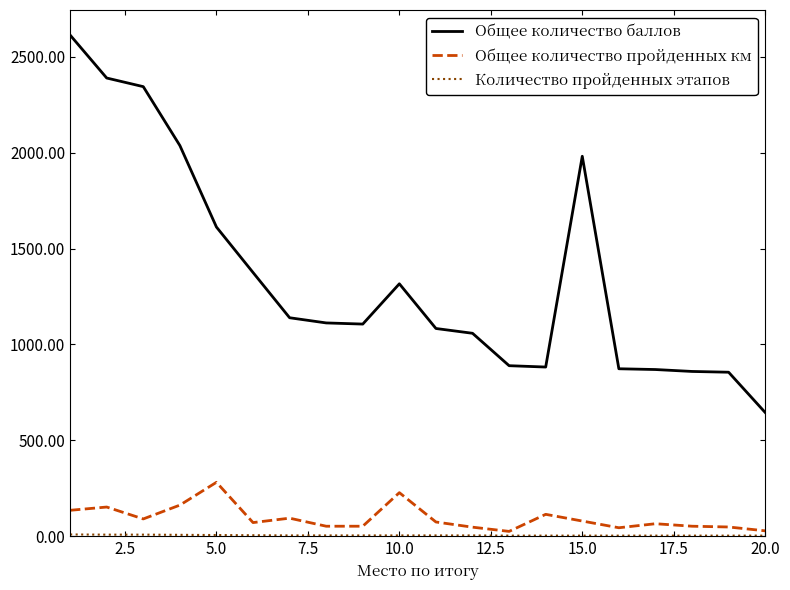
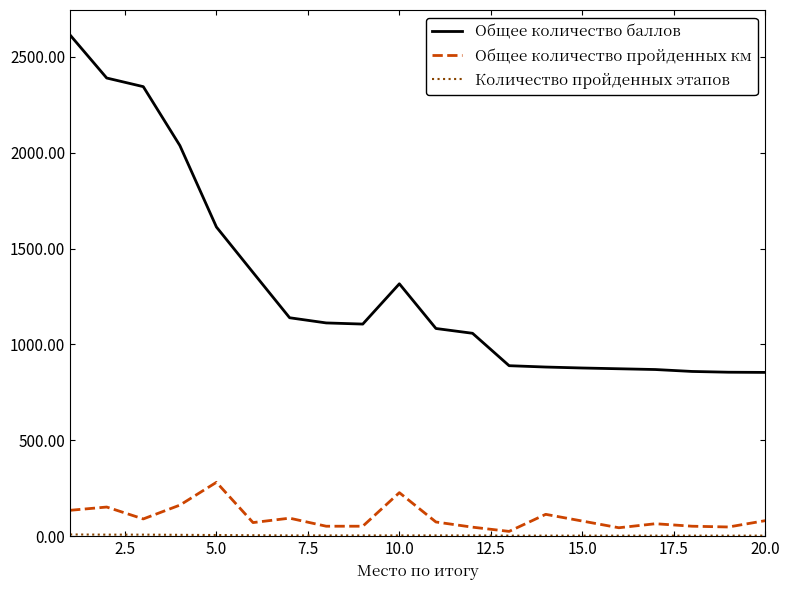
  {
    "Общее количество баллов": {
      "5.0": 1610,
      "10.0": 1320,
-     "15.0": 1980,
-     "20.0": 650
+     "15.0": 880,
+     "20.0": 850
    },
    "Общее количество пройденных км": {
      "5.0": 280,
      "10.0": 230,
      "15.0": 80,
-     "20.0": 30
+     "20.0": 80
    },
    "Количество пройденных этапов": {
      "5.0": 10,
      "10.0": 0,
      "15.0": 0,
      "20.0": 0
    }
  }
